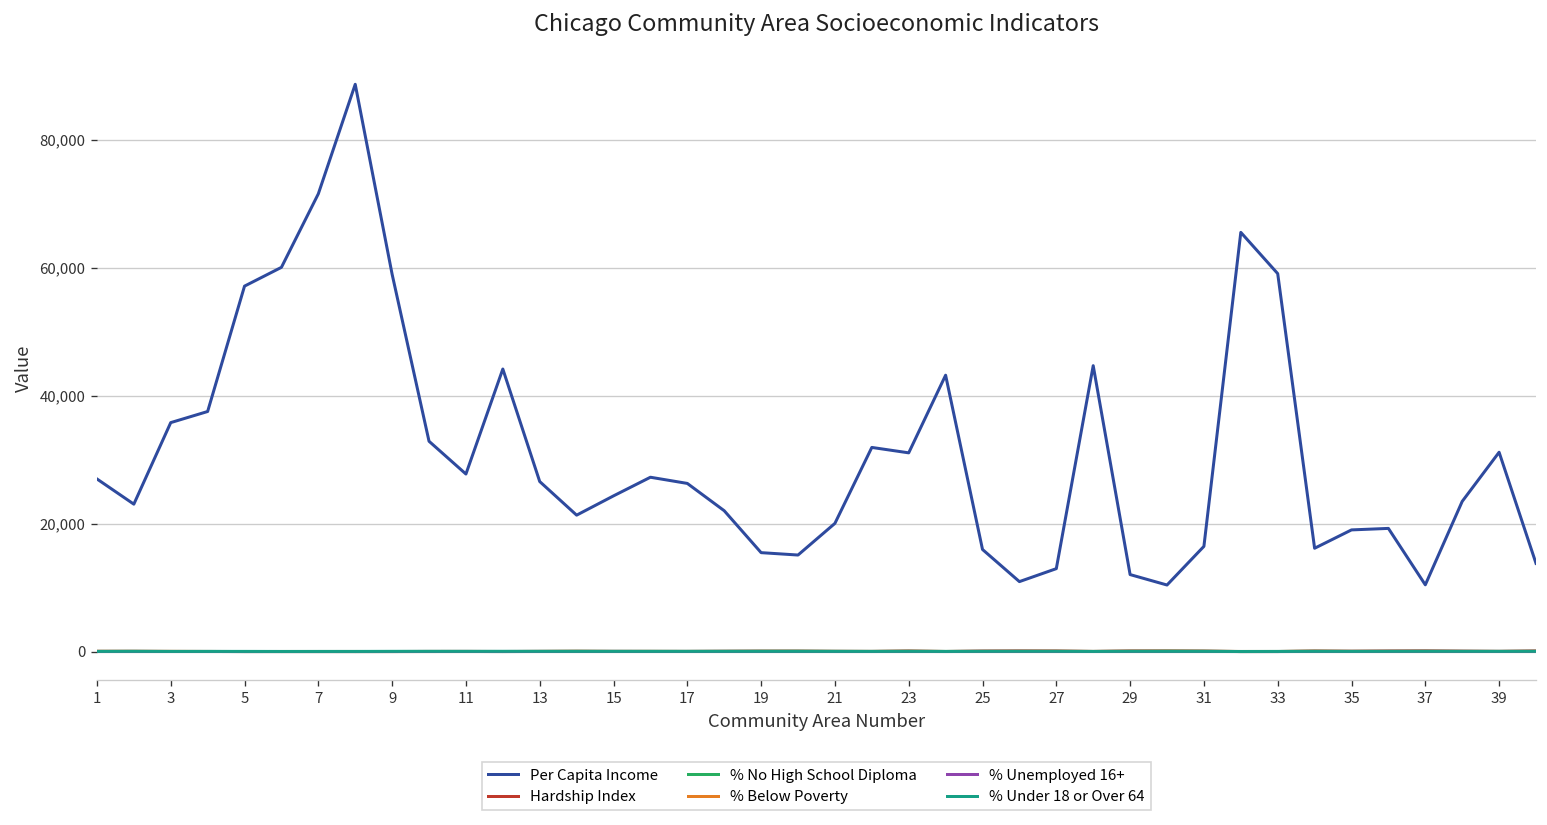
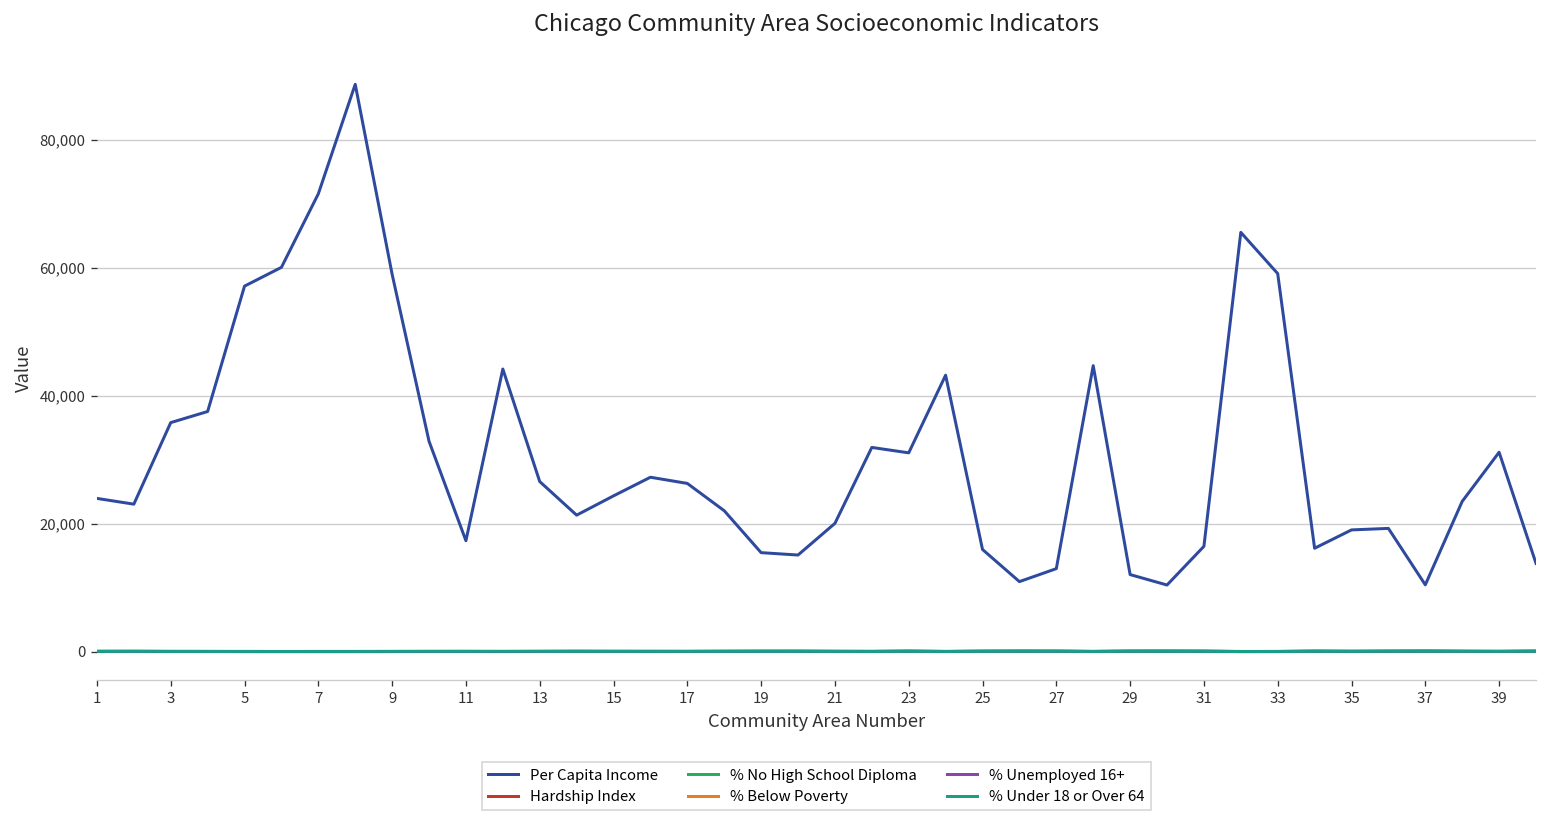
  {
    "Per Capita Income": {
-     "1": "27,000",
+     "1": "24,000",
      "3": "36,000",
      "5": "57,000",
      "7": "72,000",
      "9": "59,000",
-     "11": "28,000",
+     "11": "17,000",
      "13": "27,000",
      "15": "24,000",
      "17": "26,000",
      "19": "15,000",
      "21": "20,000",
      "23": "31,000",
      "25": "16,000",
      "27": "13,000",
      "29": "12,000",
      "31": "16,000",
      "33": "59,000",
      "35": "19,000",
      "37": "10,000",
      "39": "31,000"
    },
    "% Under 18 or Over 64": {
      "1": "0",
      "3": "0",
      "5": "0",
      "7": "0",
      "9": "0",
      "11": "0",
      "13": "0",
      "15": "0",
      "17": "0",
      "19": "0",
      "21": "0",
      "23": "0",
      "25": "0",
      "27": "0",
      "29": "0",
      "31": "0",
      "33": "0",
      "35": "0",
      "37": "0",
      "39": "0"
    }
  }
